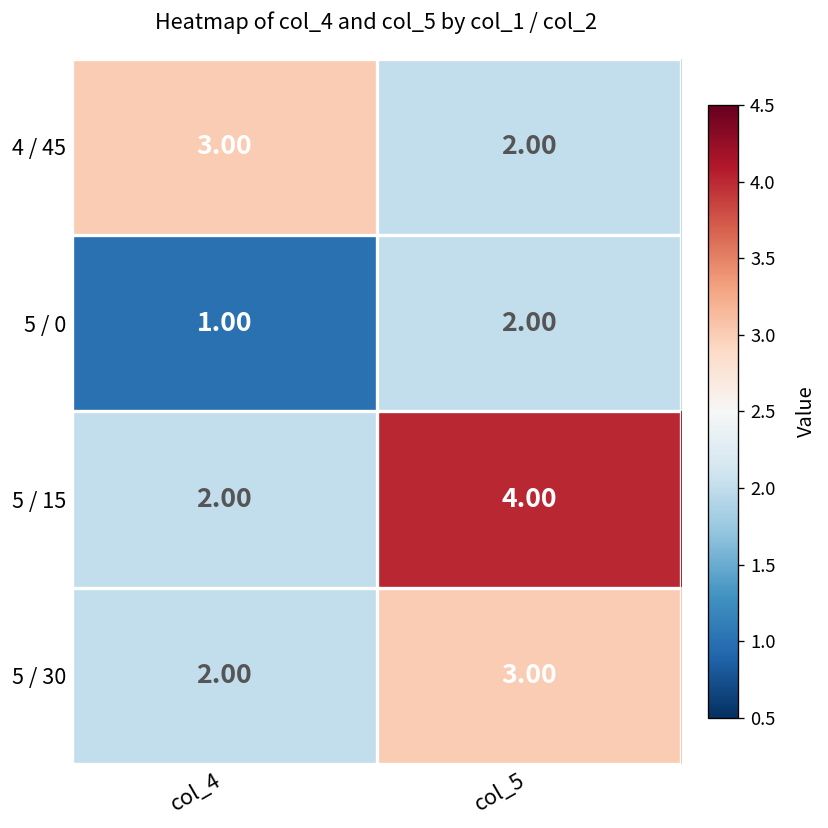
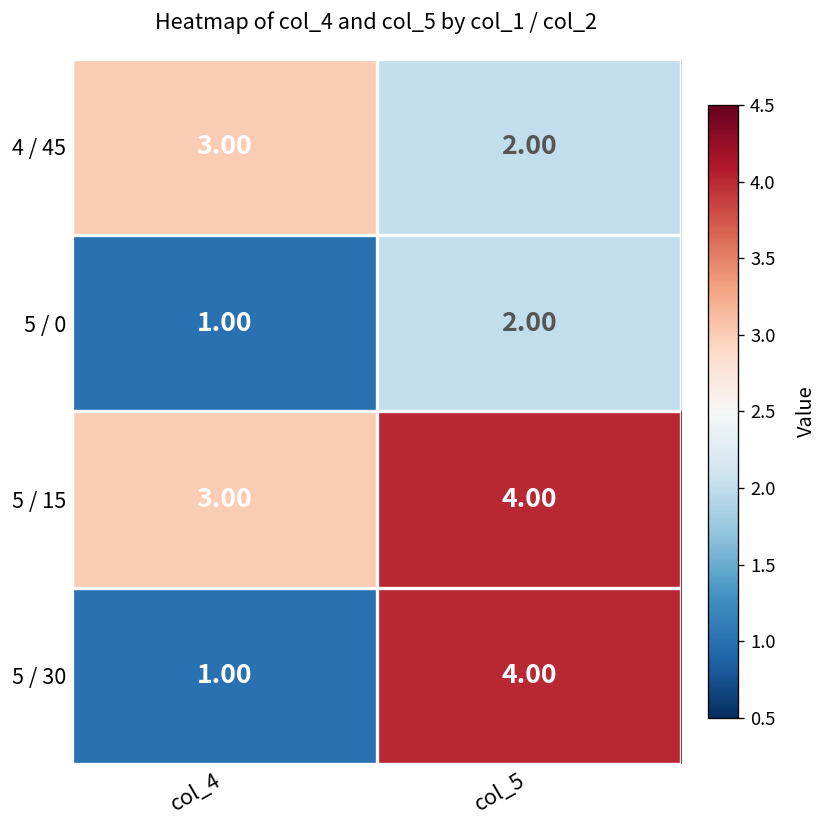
  {
    "4 / 45": {
      "col_4": 3.00,
      "col_5": 2.00
    },
    "5 / 0": {
      "col_4": 1.00,
      "col_5": 2.00
    },
    "5 / 15": {
-     "col_4": 2.00,
+     "col_4": 3.00,
      "col_5": 4.00
    },
    "5 / 30": {
-     "col_4": 2.00,
-     "col_5": 3.00
+     "col_4": 1.00,
+     "col_5": 4.00
    }
  }
